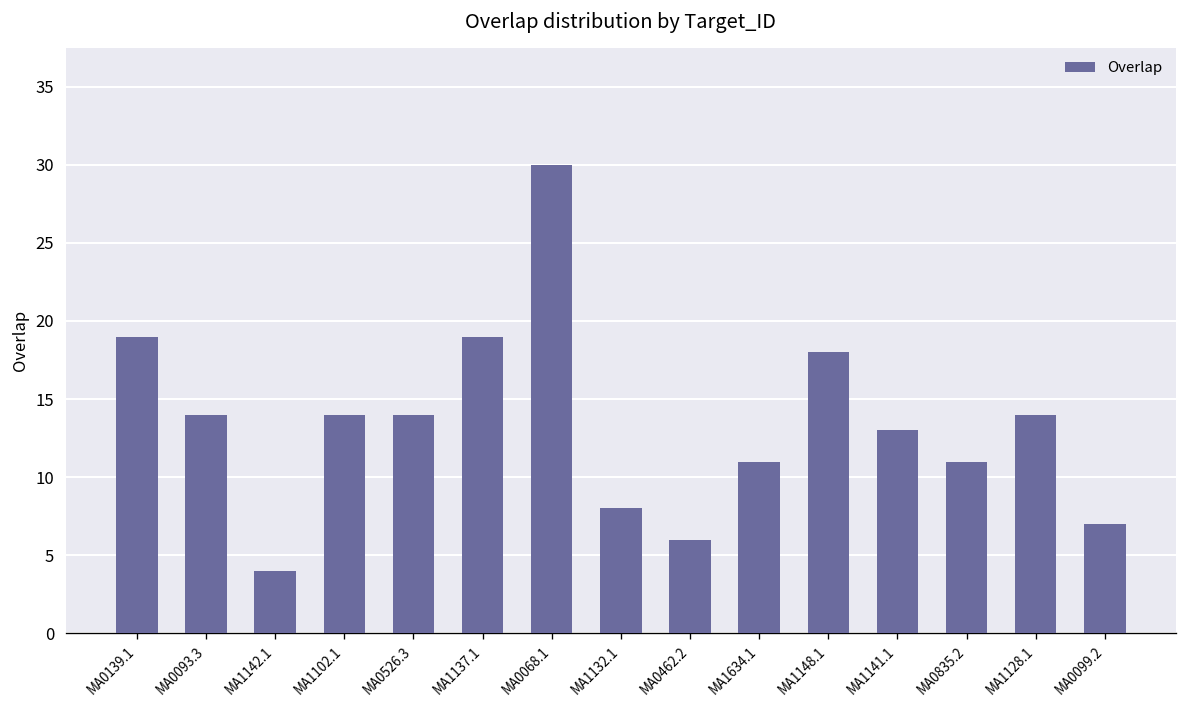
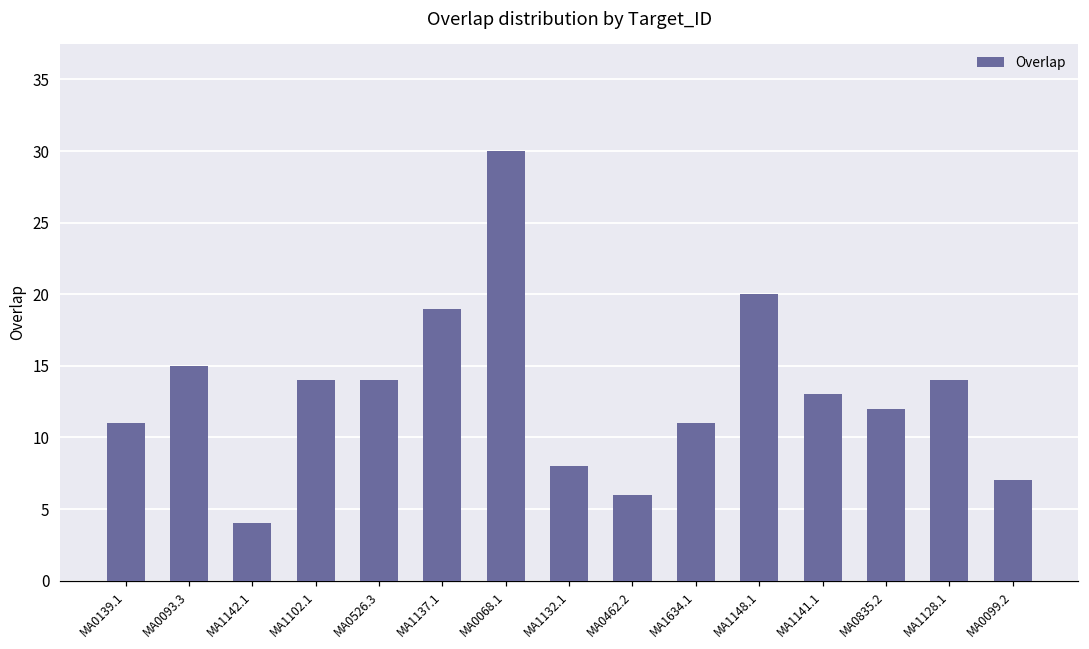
  {
-   "MA0139.1": 19,
-   "MA0093.3": 14,
+   "MA0139.1": 11,
+   "MA0093.3": 15,
    "MA1142.1": 4,
    "MA1102.1": 14,
    "MA0526.3": 14,
    "MA1137.1": 19,
    "MA0068.1": 30,
    "MA1132.1": 8,
    "MA0462.2": 6,
    "MA1634.1": 11,
-   "MA1148.1": 18,
+   "MA1148.1": 20,
    "MA1141.1": 13,
-   "MA0835.2": 11,
+   "MA0835.2": 12,
    "MA1128.1": 14,
    "MA0099.2": 7
  }
